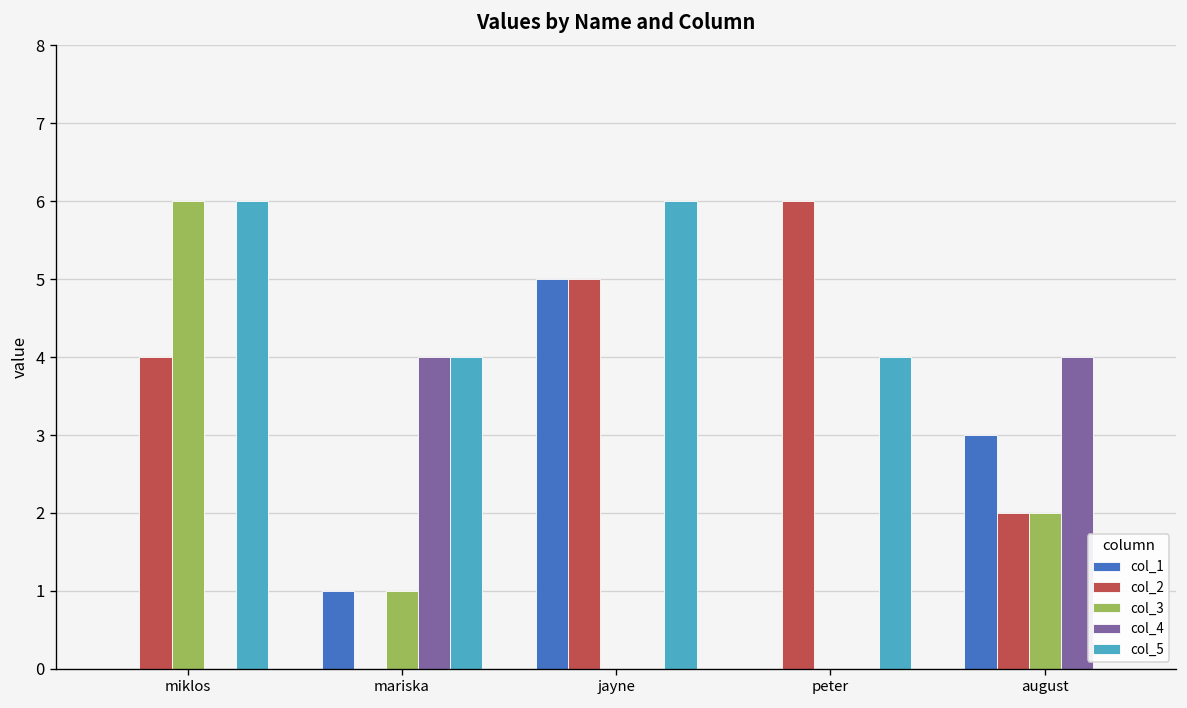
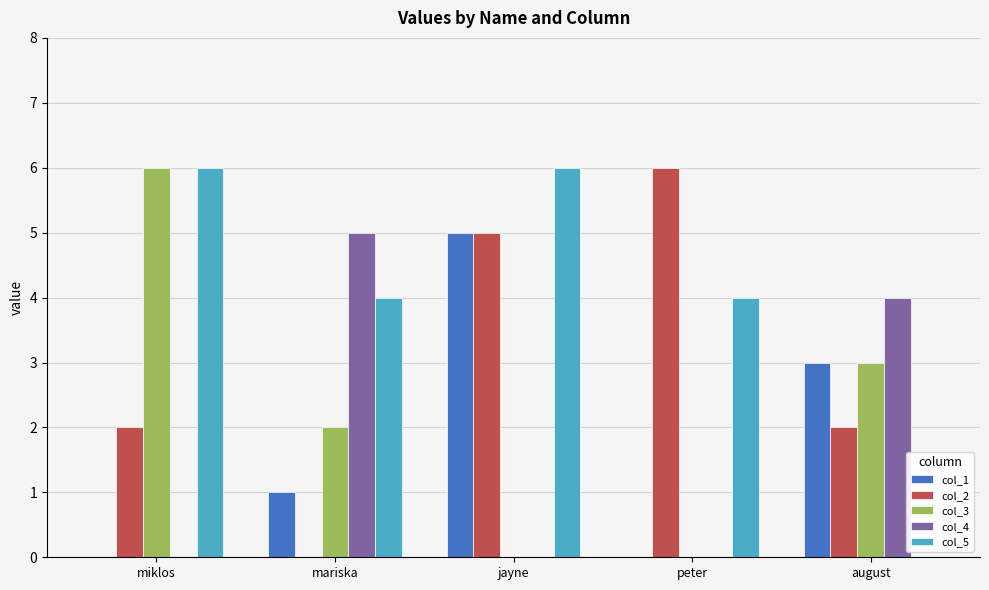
  {
    "col_2": {
-     "miklos": 4,
+     "miklos": 2,
      "mariska": 0,
      "jayne": 5,
      "peter": 6,
      "august": 2
    },
    "col_3": {
      "miklos": 6,
-     "mariska": 1,
+     "mariska": 2,
      "jayne": 0,
      "peter": 0,
-     "august": 2
+     "august": 3
    },
    "col_4": {
      "miklos": 0,
-     "mariska": 4,
+     "mariska": 5,
      "jayne": 0,
      "peter": 0,
      "august": 4
    }
  }
